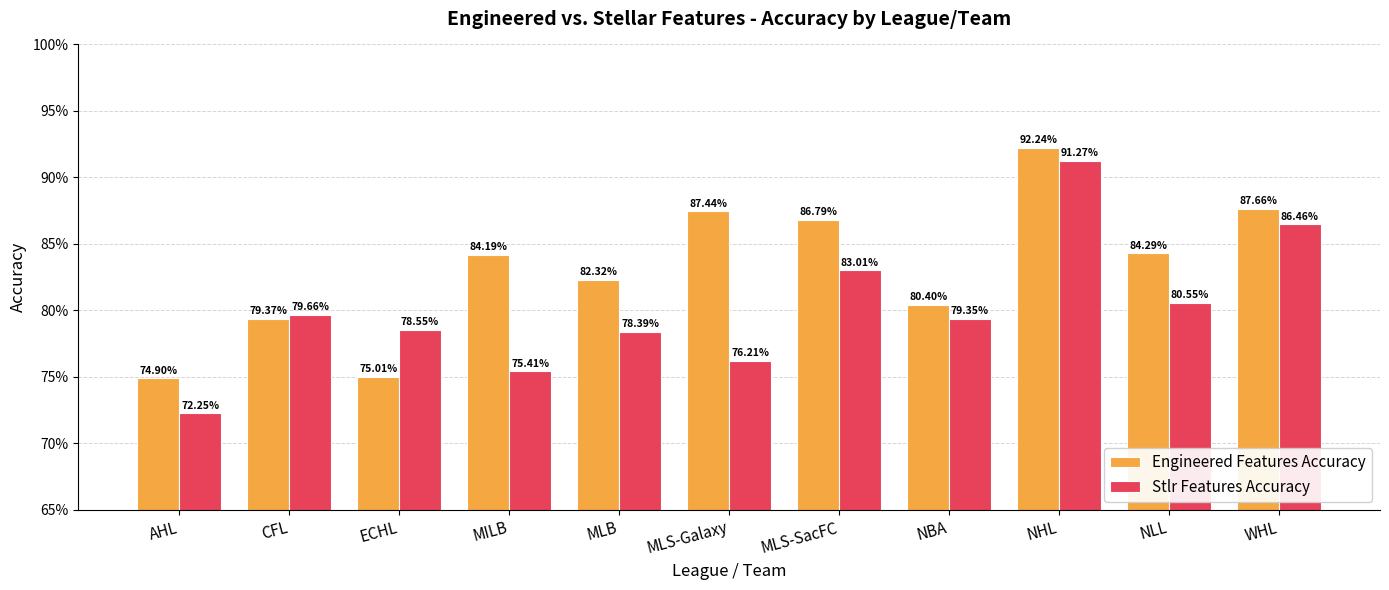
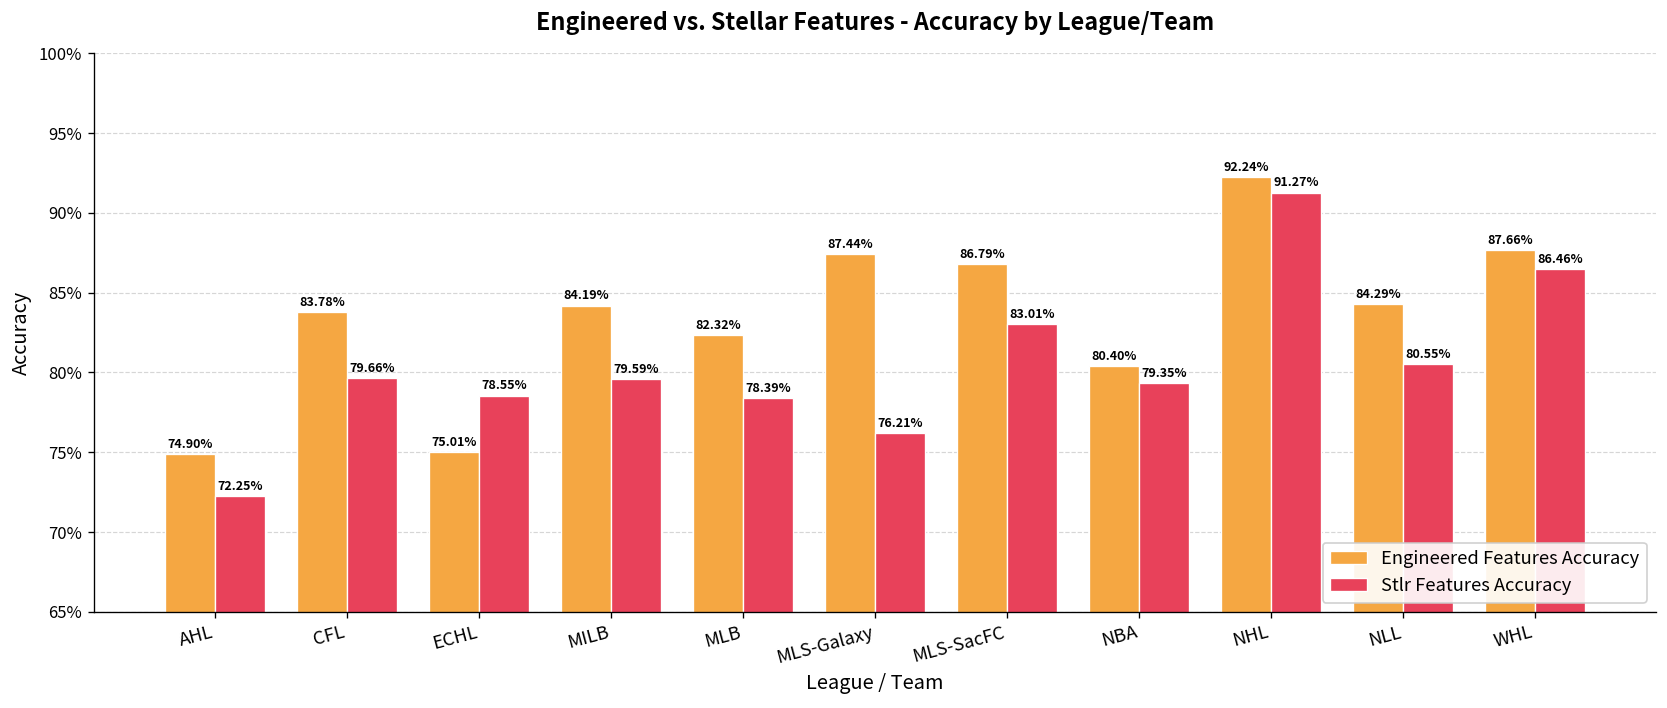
  {
    "Engineered Features Accuracy": {
      "AHL": "74.90%",
-     "CFL": "79.37%",
+     "CFL": "83.78%",
      "ECHL": "75.01%",
      "MILB": "84.19%",
      "MLB": "82.32%",
      "MLS-Galaxy": "87.44%",
      "MLS-SacFC": "86.79%",
      "NBA": "80.40%",
      "NHL": "92.24%",
      "NLL": "84.29%",
      "WHL": "87.66%"
    },
    "Stlr Features Accuracy": {
      "AHL": "72.25%",
      "CFL": "79.66%",
      "ECHL": "78.55%",
-     "MILB": "75.41%",
+     "MILB": "79.59%",
      "MLB": "78.39%",
      "MLS-Galaxy": "76.21%",
      "MLS-SacFC": "83.01%",
      "NBA": "79.35%",
      "NHL": "91.27%",
      "NLL": "80.55%",
      "WHL": "86.46%"
    }
  }
